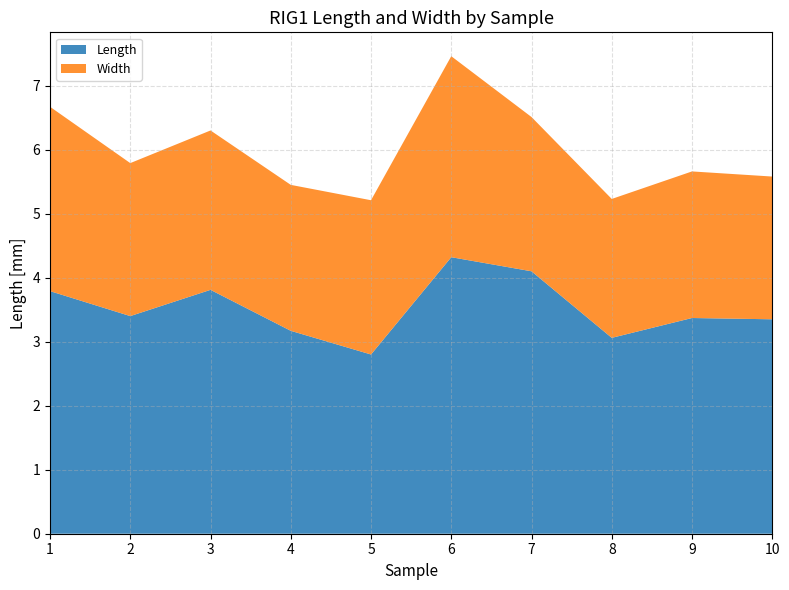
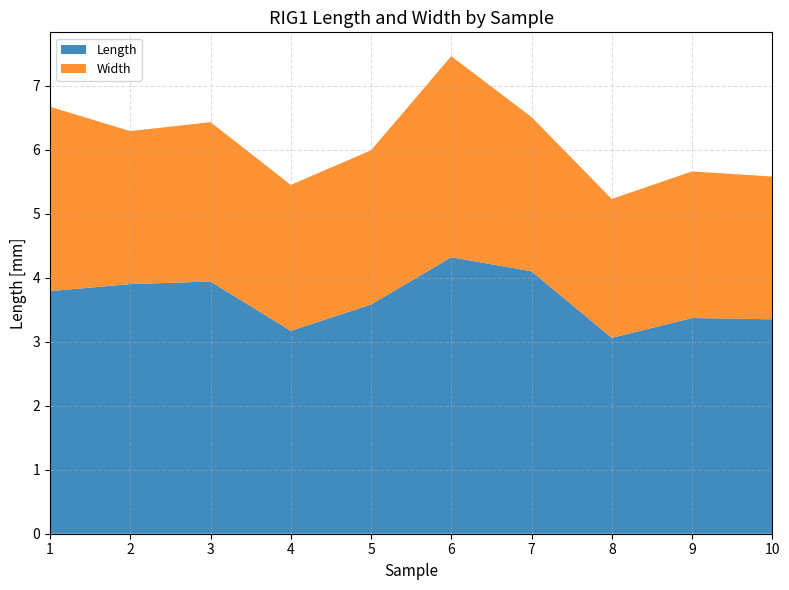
  {
    "Length": {
      "1": 3.8,
-     "2": 3.4,
-     "3": 3.8,
+     "2": 3.9,
+     "3": 3.9,
      "4": 3.2,
-     "5": 2.8,
+     "5": 3.6,
      "6": 4.3,
      "7": 4.1,
      "8": 3.1,
      "9": 3.4,
      "10": 3.4
    },
    "Width": {
      "1": 2.9,
      "2": 2.4,
      "3": 2.5,
      "4": 2.3,
      "5": 2.4,
      "6": 3.1,
      "7": 2.4,
      "8": 2.2,
      "9": 2.3,
      "10": 2.2
    }
  }
